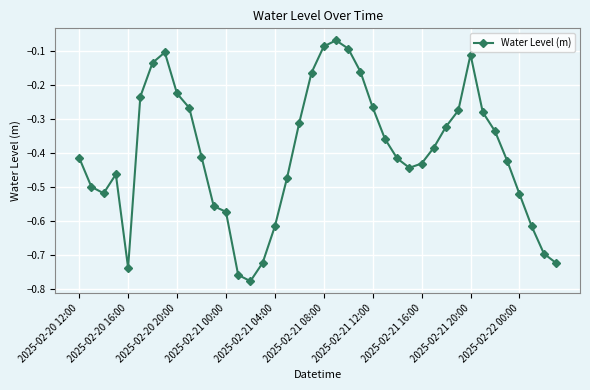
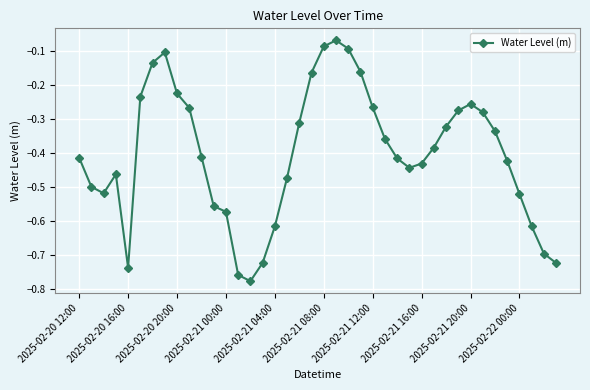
  {
    "2025-02-20 12:00": -0.41,
    "2025-02-20 16:00": -0.74,
    "2025-02-20 20:00": -0.23,
    "2025-02-21 00:00": -0.57,
    "2025-02-21 04:00": -0.62,
    "2025-02-21 08:00": -0.09,
    "2025-02-21 12:00": -0.27,
    "2025-02-21 16:00": -0.43,
-   "2025-02-21 20:00": -0.11,
+   "2025-02-21 20:00": -0.26,
    "2025-02-22 00:00": -0.52
  }
